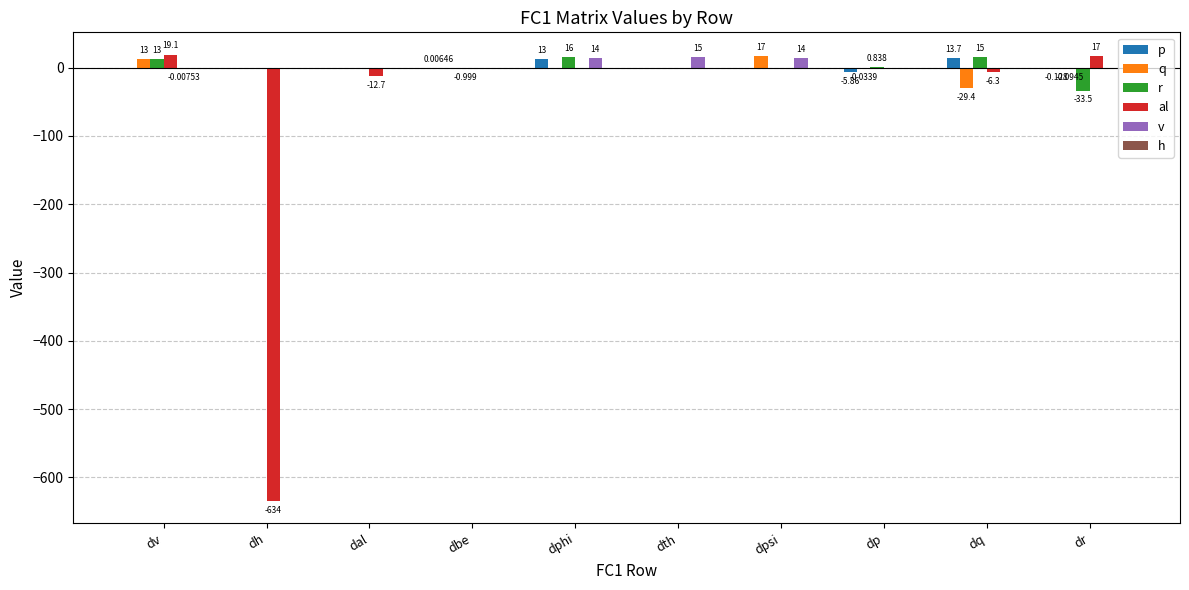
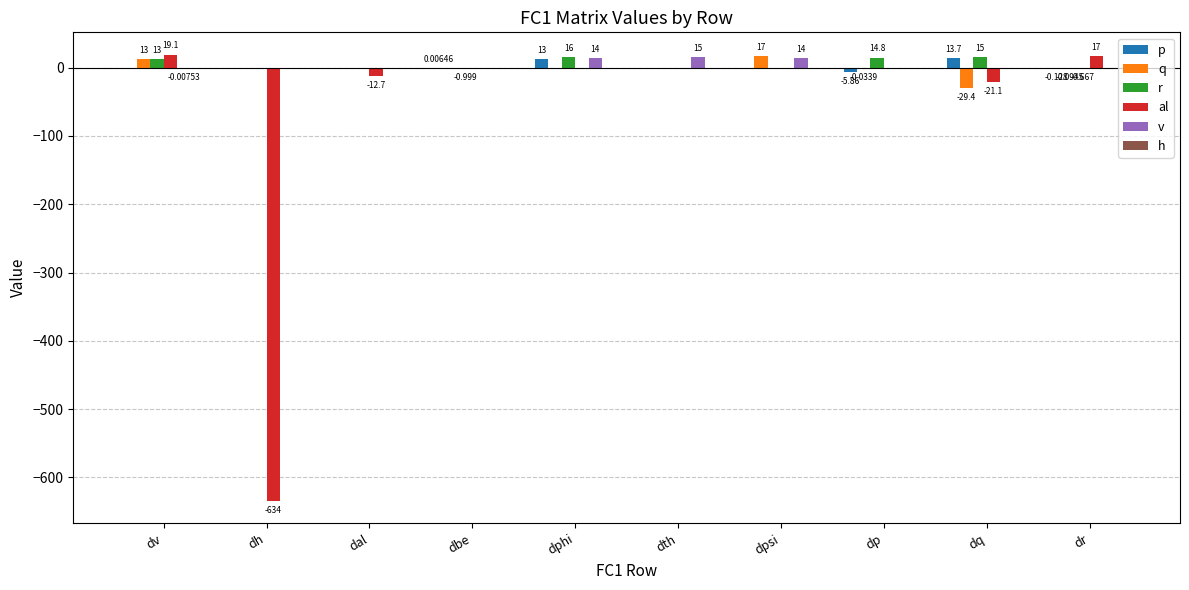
  {
    "p": {
      "dbe": 0.00646,
      "dphi": 13,
      "dq": 13.7
    },
    "q": {
      "dv": 13,
      "dpsi": 17,
      "dq": -29.4
    },
    "r": {
      "dv": 13,
      "dbe": -0.999,
      "dphi": 16,
-     "dp": 0.838,
+     "dp": 14.8,
      "dq": 15,
-     "dr": -33.5
+     "dr": -0.667
    },
    "al": {
      "dv": 19.1,
      "dh": -634,
      "dal": -12.7,
-     "dq": -6.3,
+     "dq": -21.1,
      "dr": 17
    },
    "v": {
      "dv": -0.00753,
      "dphi": 14,
      "dth": 15,
      "dpsi": 14
    },
    "h": {
      "dh": 0,
      "dbe": 0,
      "dphi": 0,
      "dth": 0,
      "dpsi": 0,
      "dp": 0
    }
  }
